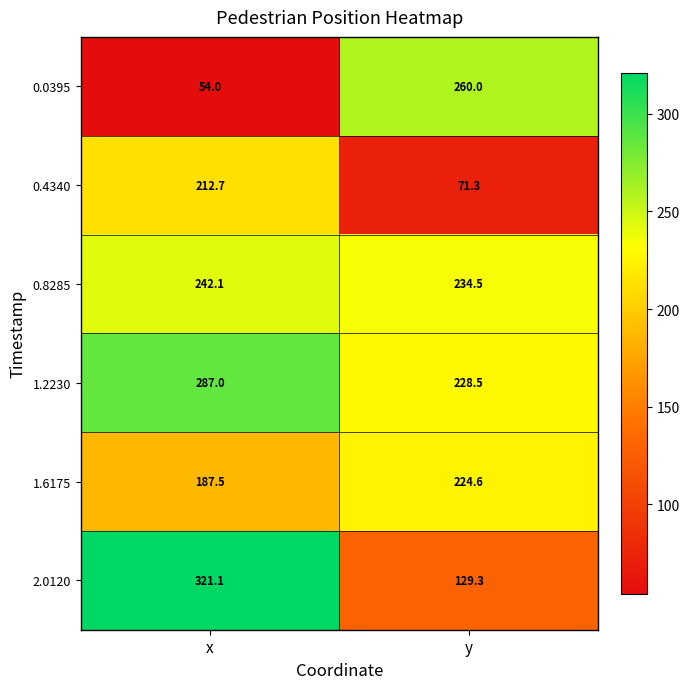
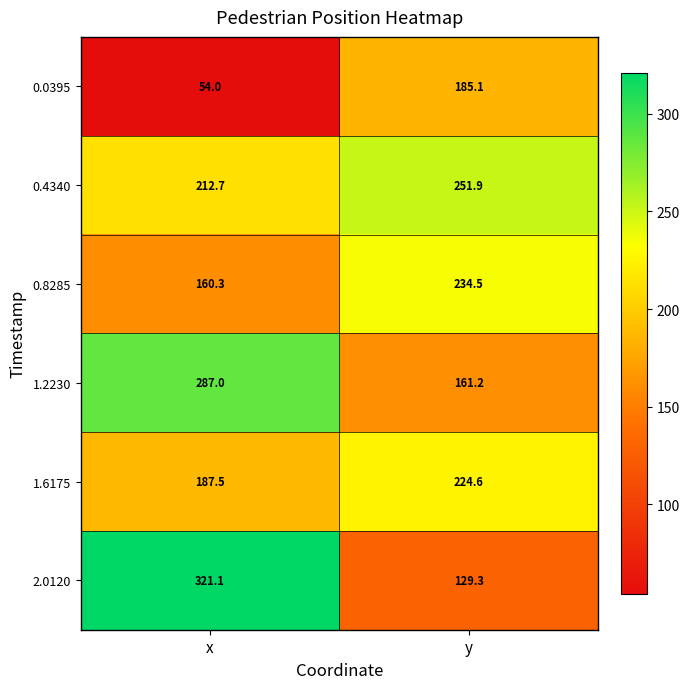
  {
    "0.0395": {
      "x": 54.0,
-     "y": 260.0
+     "y": 185.1
    },
    "0.4340": {
      "x": 212.7,
-     "y": 71.3
+     "y": 251.9
    },
    "0.8285": {
-     "x": 242.1,
+     "x": 160.3,
      "y": 234.5
    },
    "1.2230": {
      "x": 287.0,
-     "y": 228.5
+     "y": 161.2
    },
    "1.6175": {
      "x": 187.5,
      "y": 224.6
    },
    "2.0120": {
      "x": 321.1,
      "y": 129.3
    }
  }
